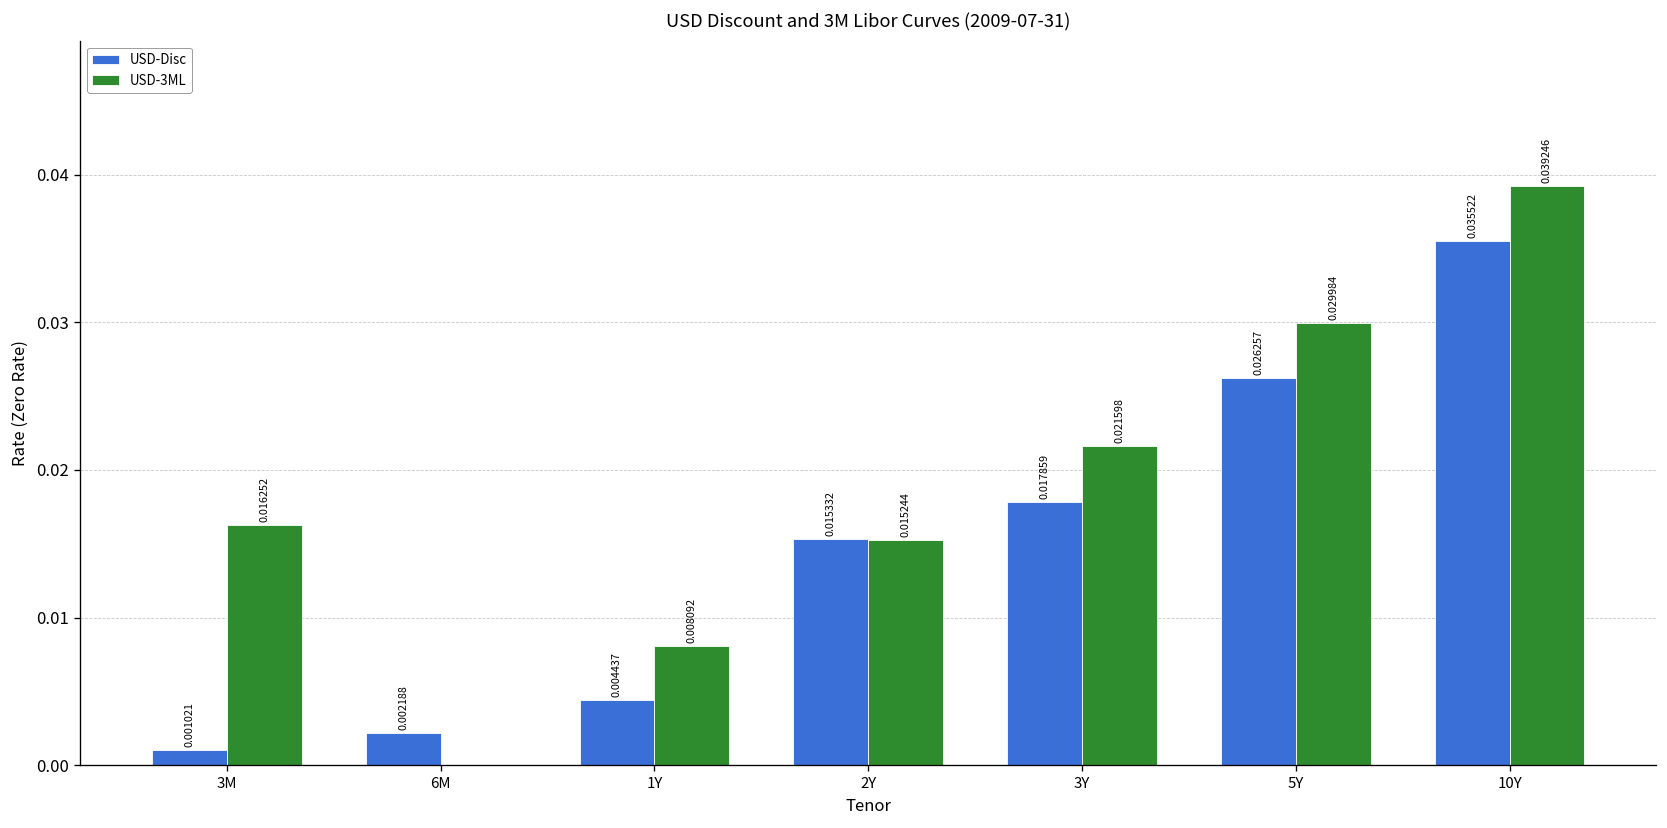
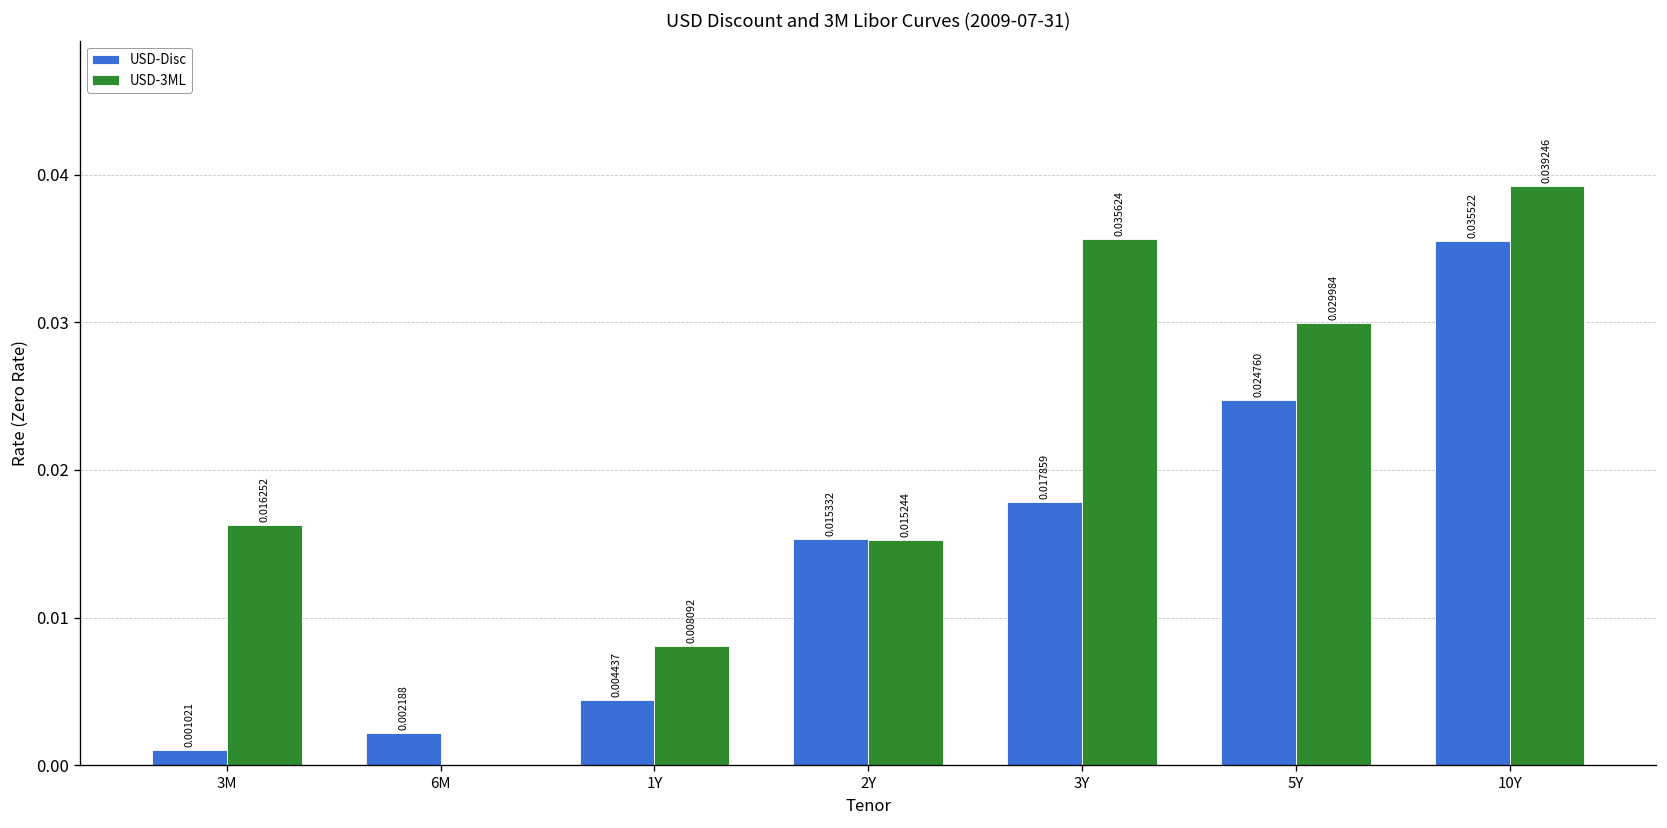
  {
    "USD-Disc": {
      "3M": 0.001021,
      "6M": 0.002188,
      "1Y": 0.004437,
      "2Y": 0.015332,
      "3Y": 0.017859,
-     "5Y": 0.026257,
+     "5Y": 0.024760,
      "10Y": 0.035522
    },
    "USD-3ML": {
      "3M": 0.016252,
      "1Y": 0.008092,
      "2Y": 0.015244,
-     "3Y": 0.021598,
+     "3Y": 0.035624,
      "5Y": 0.029984,
      "10Y": 0.039246
    }
  }
